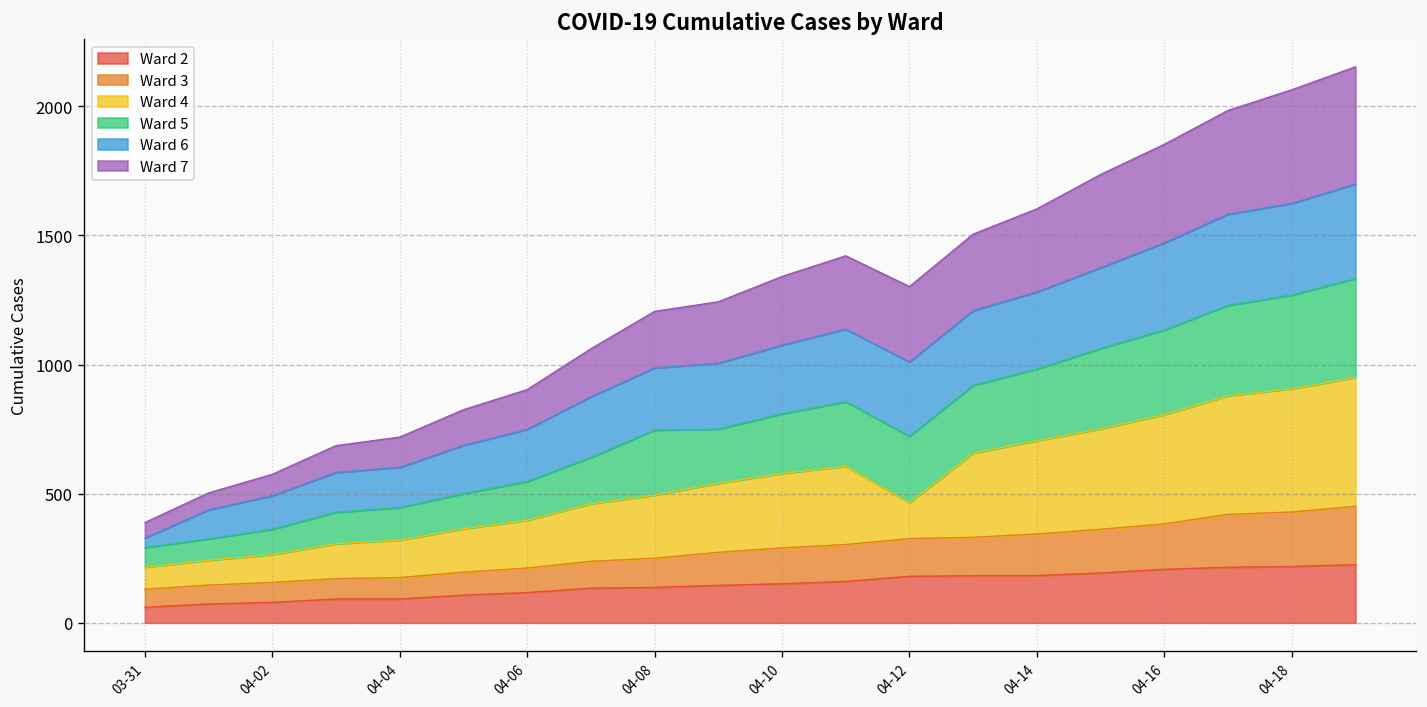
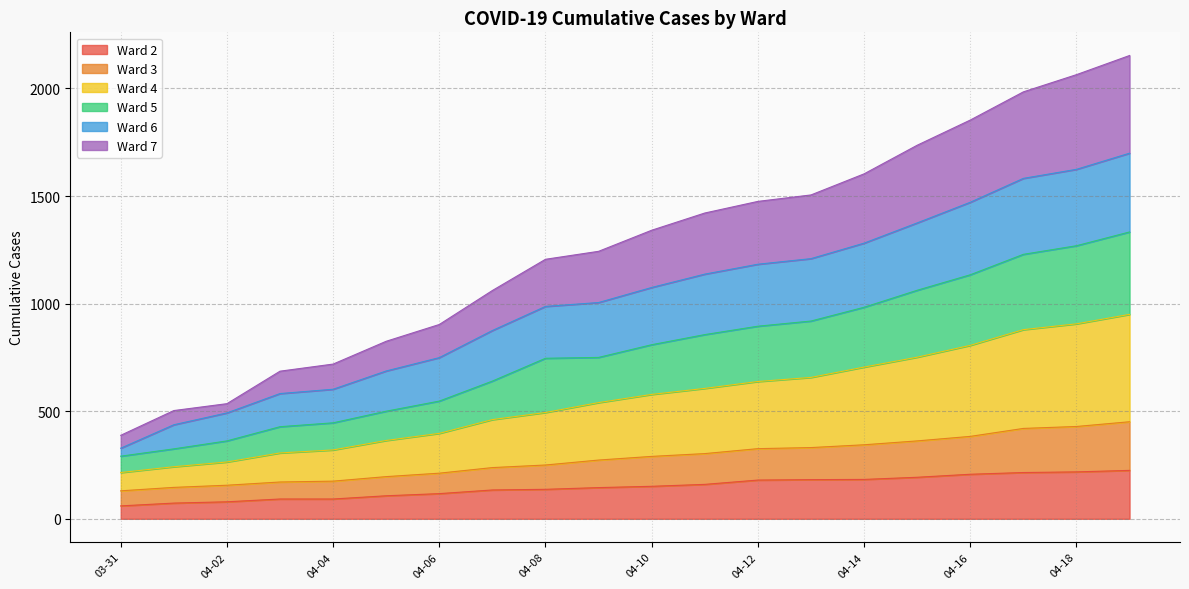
  {
    "Ward 4": {
      "03-31": 90,
      "04-02": 110,
      "04-04": 150,
      "04-06": 190,
      "04-08": 240,
      "04-10": 290,
-     "04-12": 140,
+     "04-12": 310,
      "04-14": 360,
      "04-16": 420,
      "04-18": 480
    },
    "Ward 5": {
      "03-31": 80,
      "04-02": 100,
      "04-04": 130,
      "04-06": 150,
      "04-08": 250,
      "04-10": 230,
      "04-12": 260,
      "04-14": 280,
      "04-16": 330,
      "04-18": 360
    },
    "Ward 6": {
      "03-31": 40,
      "04-02": 130,
      "04-04": 160,
      "04-06": 200,
      "04-08": 240,
      "04-10": 270,
      "04-12": 290,
      "04-14": 300,
      "04-16": 340,
      "04-18": 360
    },
    "Ward 7": {
      "03-31": 60,
-     "04-02": 80,
+     "04-02": 40,
      "04-04": 120,
      "04-06": 150,
      "04-08": 220,
      "04-10": 270,
      "04-12": 290,
      "04-14": 320,
      "04-16": 380,
      "04-18": 440
    }
  }
